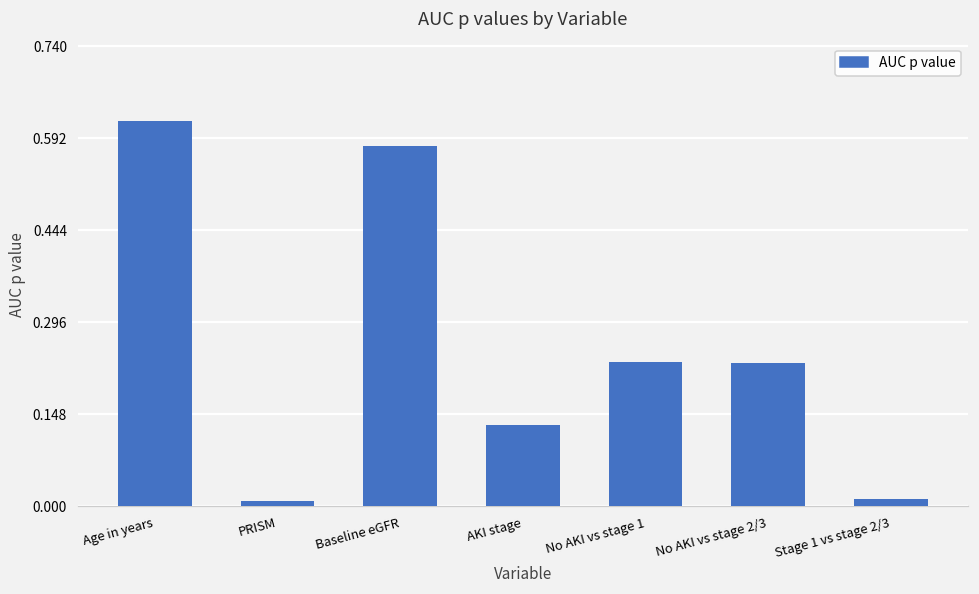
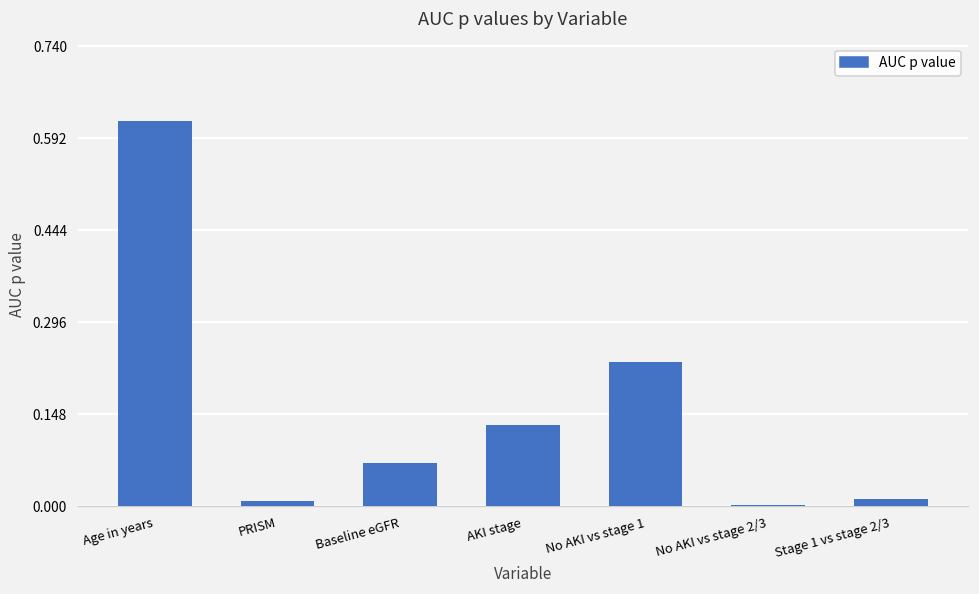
  {
    "Age in years": 0.62,
    "PRISM": 0.01,
-   "Baseline eGFR": 0.58,
+   "Baseline eGFR": 0.07,
    "AKI stage": 0.13,
    "No AKI vs stage 1": 0.23,
-   "No AKI vs stage 2/3": 0.23,
+   "No AKI vs stage 2/3": 0.00,
    "Stage 1 vs stage 2/3": 0.01
  }
